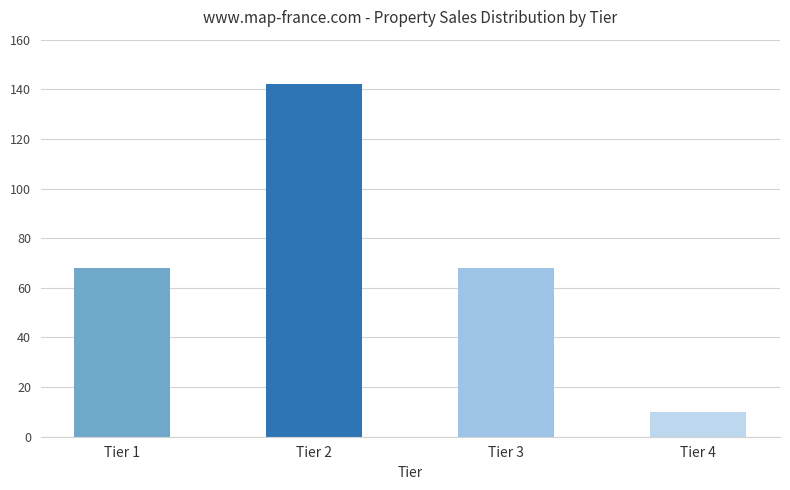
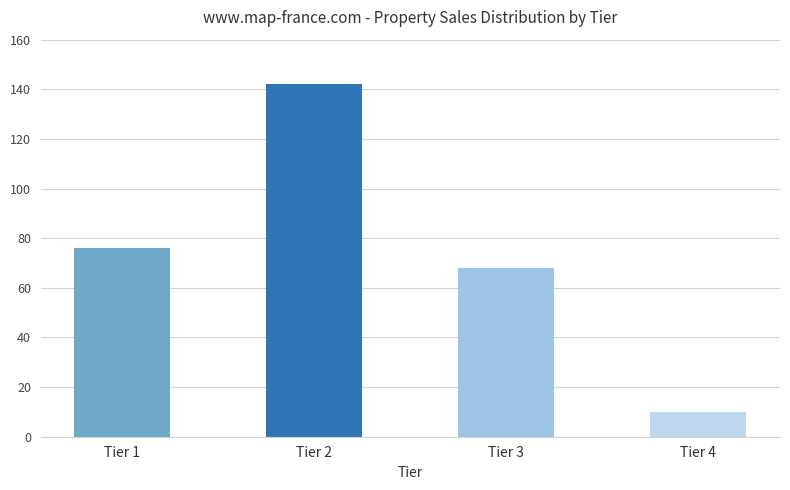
  {
-   "Tier 1": 68,
+   "Tier 1": 76,
    "Tier 2": 142,
    "Tier 3": 68,
    "Tier 4": 10
  }
